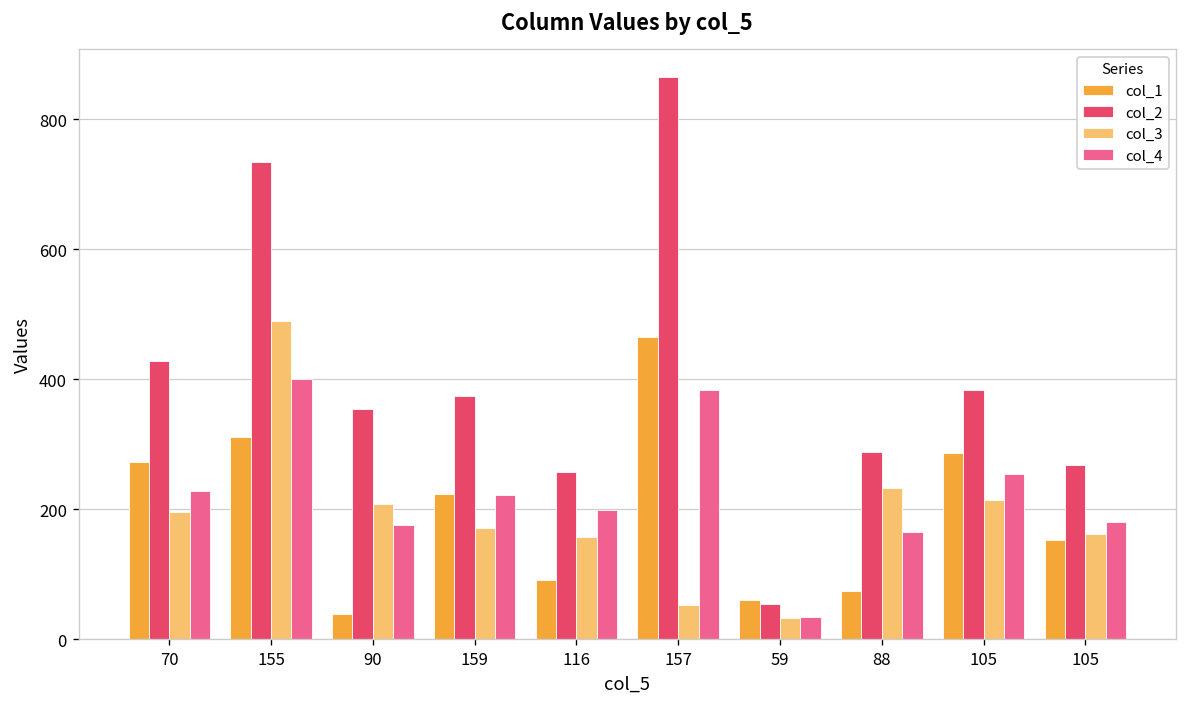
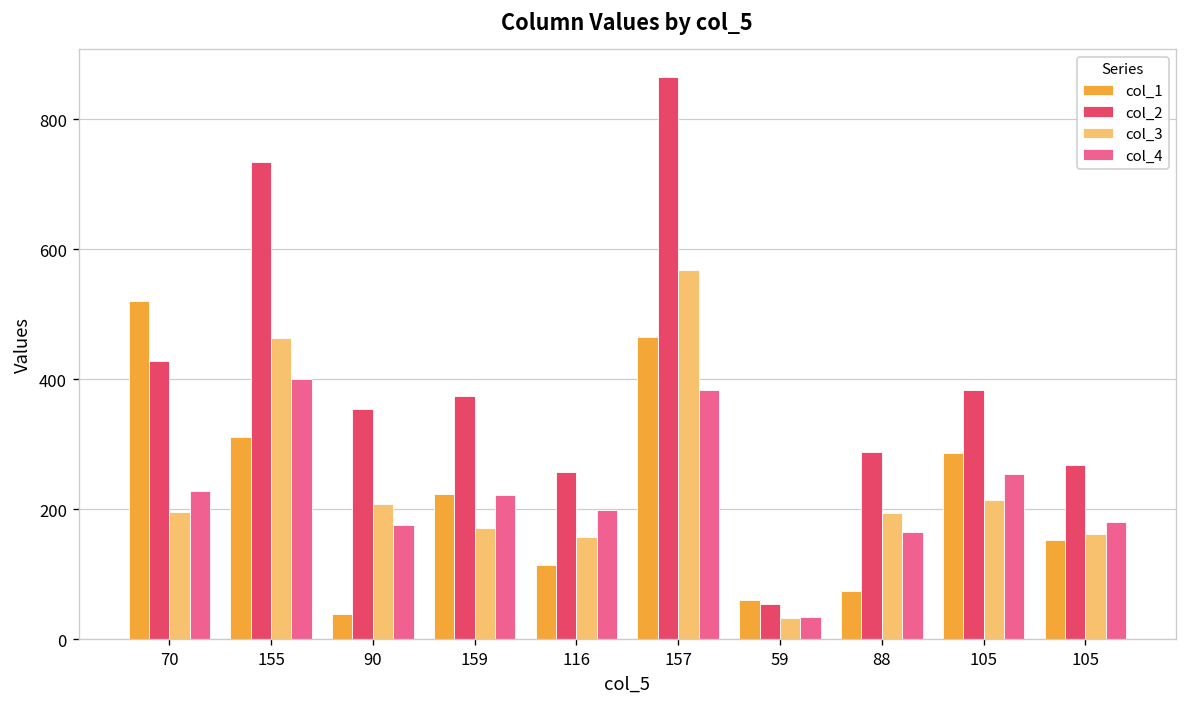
  {
    "col_1": {
-     "70": 270,
+     "70": 520,
      "155": 310,
      "90": 40,
      "159": 220,
-     "116": 90,
+     "116": 120,
      "157": 470,
      "59": 60,
      "88": 70
    },
    "col_3": {
      "70": 200,
-     "155": 490,
+     "155": 460,
      "90": 210,
      "159": 170,
      "116": 160,
-     "157": 50,
+     "157": 570,
      "59": 30,
-     "88": 230
+     "88": 190
    }
  }
